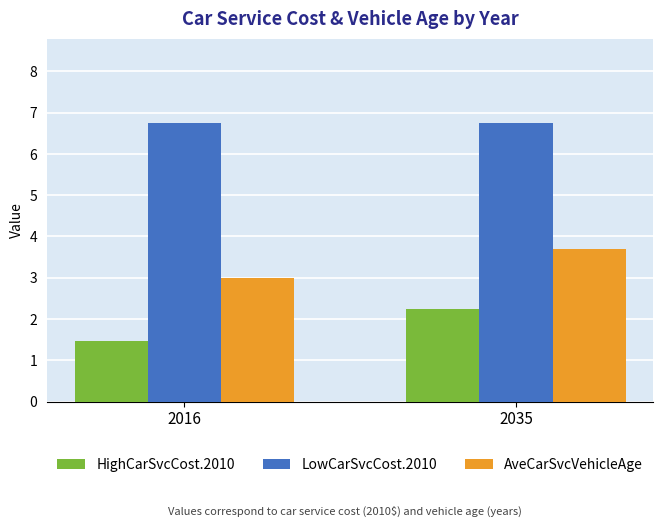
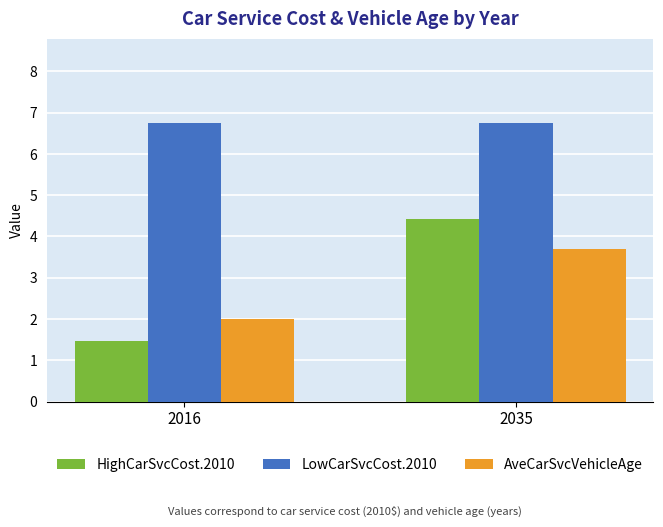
  {
    "HighCarSvcCost.2010": {
      "2016": 1.5,
-     "2035": 2.3
+     "2035": 4.4
    },
    "LowCarSvcCost.2010": {
      "2016": 6.8,
      "2035": 6.8
    },
    "AveCarSvcVehicleAge": {
-     "2016": 3,
+     "2016": 2,
      "2035": 3.7
    }
  }
